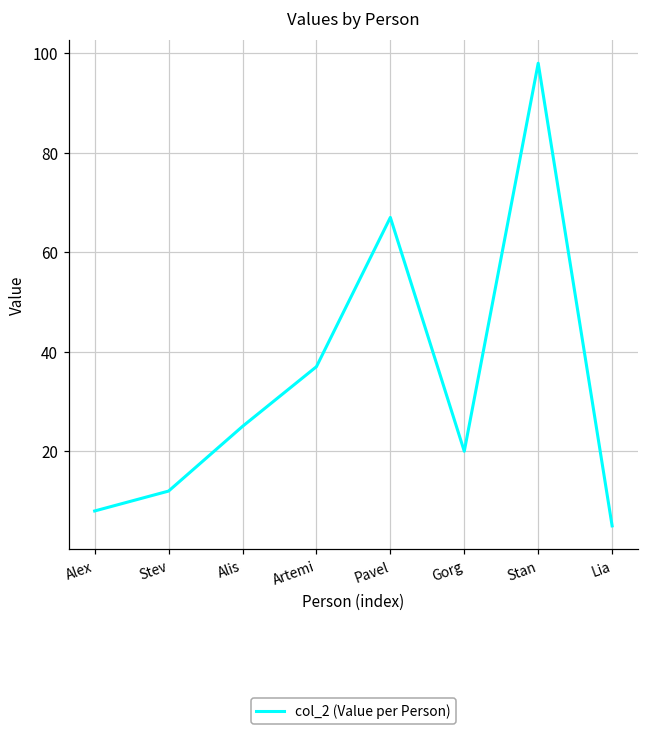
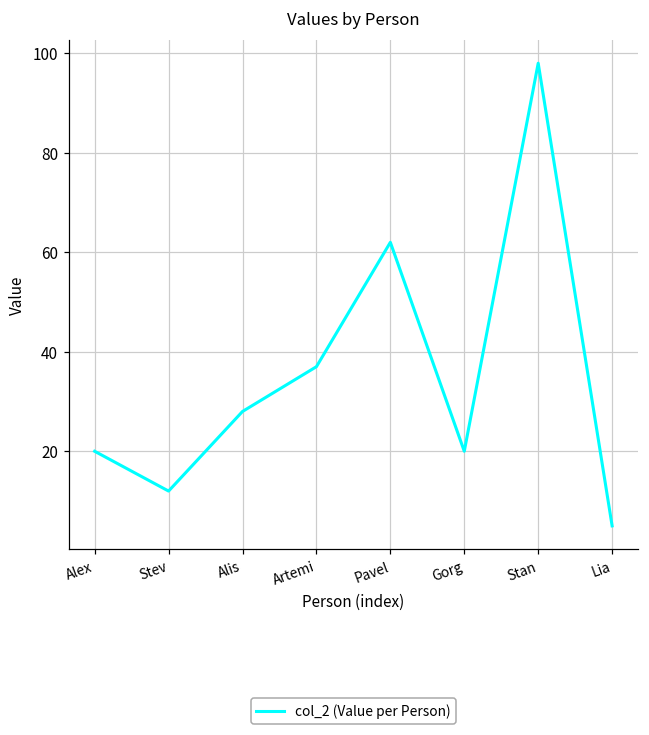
  {
-   "Alex": 8,
+   "Alex": 20,
    "Stev": 12,
-   "Alis": 25,
+   "Alis": 28,
    "Artemi": 37,
-   "Pavel": 67,
+   "Pavel": 62,
    "Gorg": 20,
    "Stan": 98,
    "Lia": 5
  }
